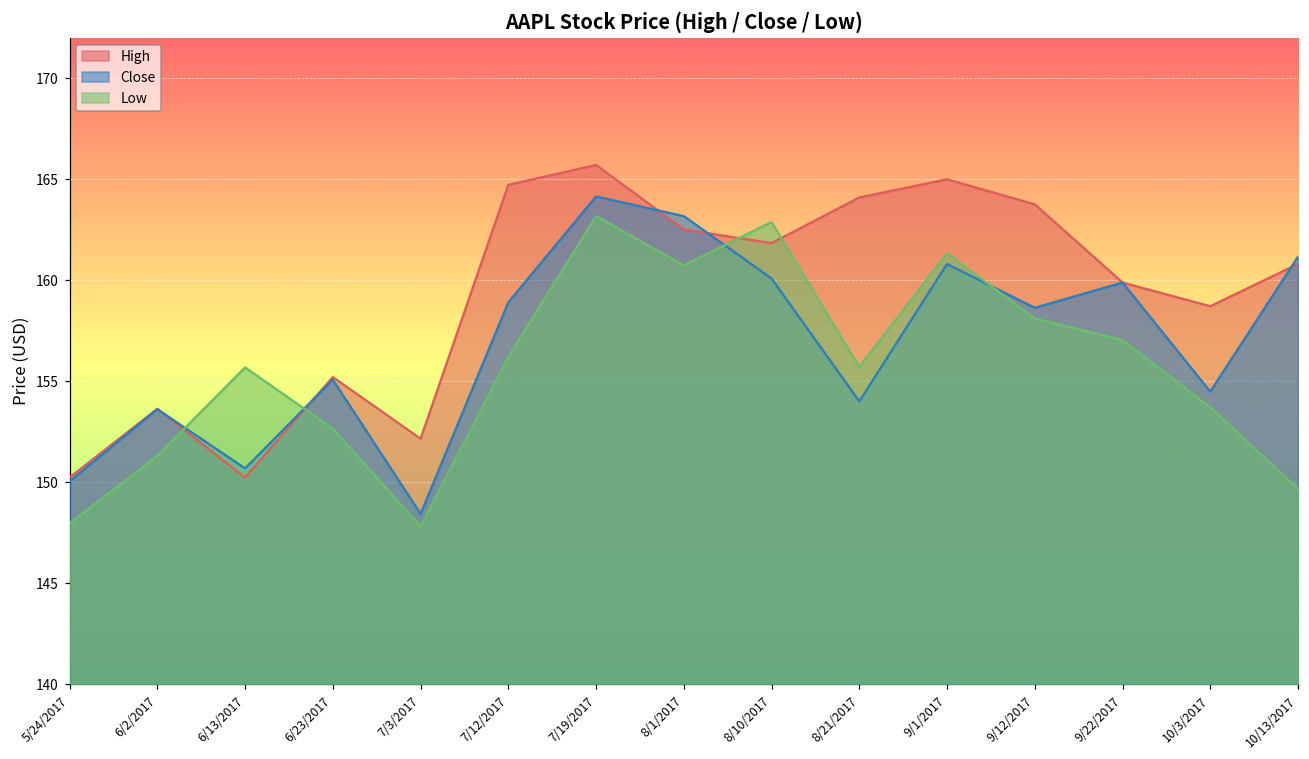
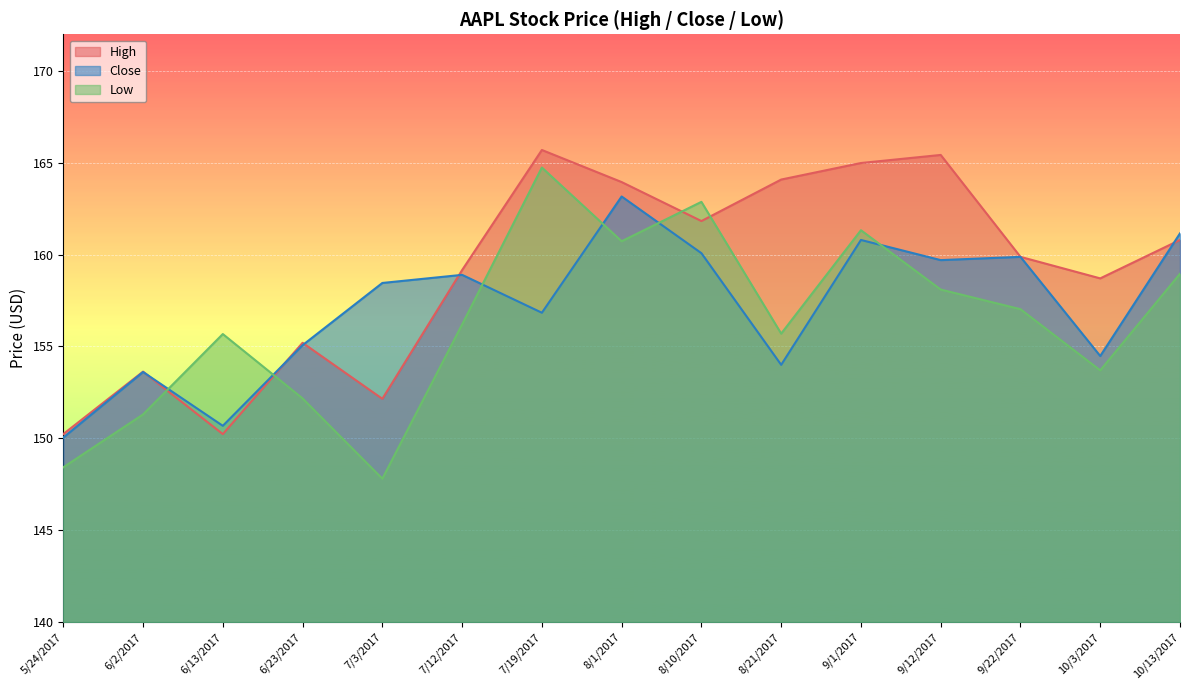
  {
    "High": {
      "5/24/2017": 150.2,
      "6/13/2017": 150.2,
      "7/3/2017": 152.1,
-     "7/12/2017": 164.7,
+     "7/12/2017": 159.2,
      "7/19/2017": 165.7,
-     "8/1/2017": 162.5,
+     "8/1/2017": 164.0,
      "8/10/2017": 161.8,
      "8/21/2017": 164.1,
      "9/1/2017": 165.0,
-     "9/12/2017": 163.8,
+     "9/12/2017": 165.4,
      "10/3/2017": 158.7,
      "10/13/2017": 160.8
    },
    "Close": {
      "5/24/2017": 150.0,
      "6/13/2017": 150.7,
-     "7/3/2017": 148.4,
+     "7/3/2017": 158.5,
      "7/12/2017": 158.9,
-     "7/19/2017": 164.1,
+     "7/19/2017": 156.8,
      "8/1/2017": 163.2,
      "8/10/2017": 160.1,
      "8/21/2017": 154.0,
      "9/1/2017": 160.8,
-     "9/12/2017": 158.6,
+     "9/12/2017": 159.7,
      "10/3/2017": 154.5,
      "10/13/2017": 161.2
    },
    "Low": {
-     "5/24/2017": 148.0,
+     "5/24/2017": 148.4,
      "6/2/2017": 151.3,
      "6/13/2017": 155.7,
-     "6/23/2017": 152.6,
+     "6/23/2017": 152.2,
      "7/3/2017": 147.8,
      "7/12/2017": 156.2,
-     "7/19/2017": 163.2,
+     "7/19/2017": 164.7,
      "8/1/2017": 160.7,
      "8/10/2017": 162.9,
      "8/21/2017": 155.7,
      "9/1/2017": 161.3,
      "9/12/2017": 158.1,
      "9/22/2017": 157.0,
      "10/3/2017": 153.7,
-     "10/13/2017": 149.7
+     "10/13/2017": 159.0
    }
  }
